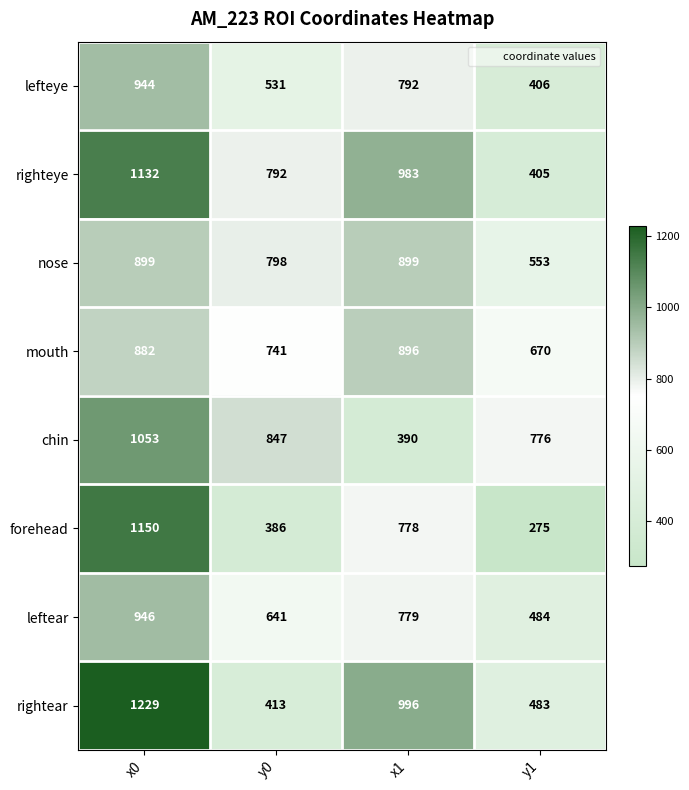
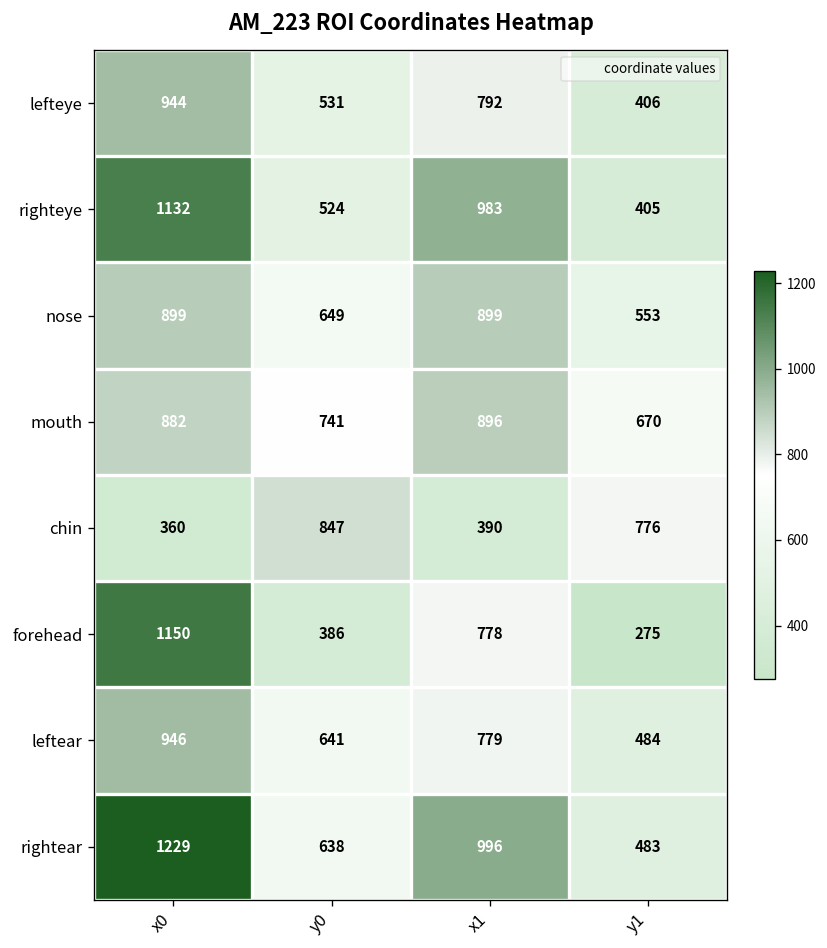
  {
    "lefteye": {
      "x0": 944,
      "y0": 531,
      "x1": 792,
      "y1": 406
    },
    "righteye": {
      "x0": 1132,
-     "y0": 792,
+     "y0": 524,
      "x1": 983,
      "y1": 405
    },
    "nose": {
      "x0": 899,
-     "y0": 798,
+     "y0": 649,
      "x1": 899,
      "y1": 553
    },
    "mouth": {
      "x0": 882,
      "y0": 741,
      "x1": 896,
      "y1": 670
    },
    "chin": {
-     "x0": 1053,
+     "x0": 360,
      "y0": 847,
      "x1": 390,
      "y1": 776
    },
    "forehead": {
      "x0": 1150,
      "y0": 386,
      "x1": 778,
      "y1": 275
    },
    "leftear": {
      "x0": 946,
      "y0": 641,
      "x1": 779,
      "y1": 484
    },
    "rightear": {
      "x0": 1229,
-     "y0": 413,
+     "y0": 638,
      "x1": 996,
      "y1": 483
    }
  }
